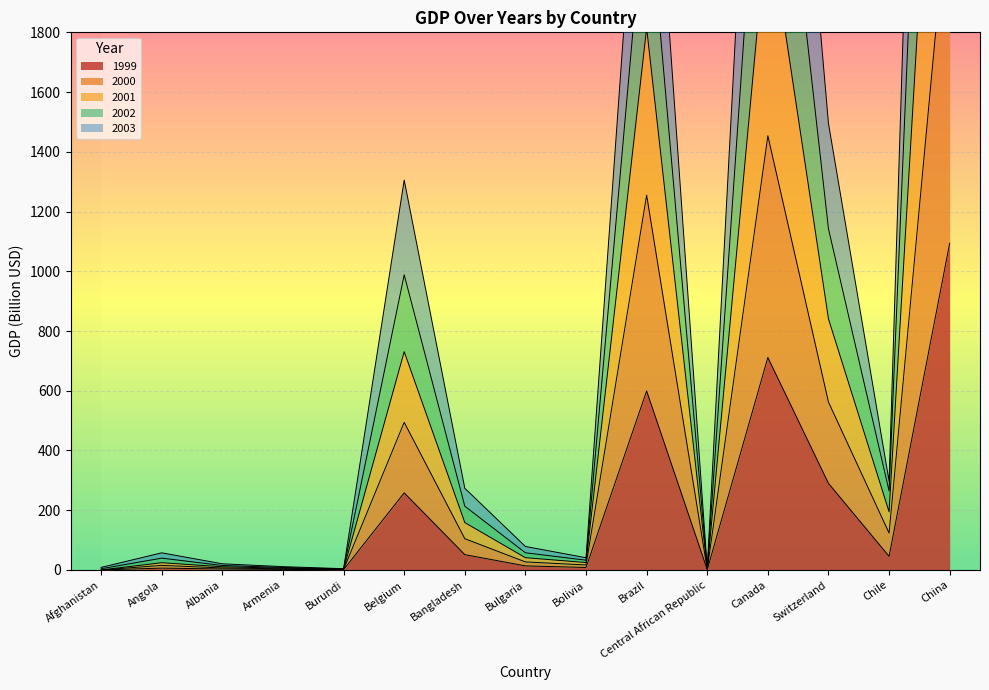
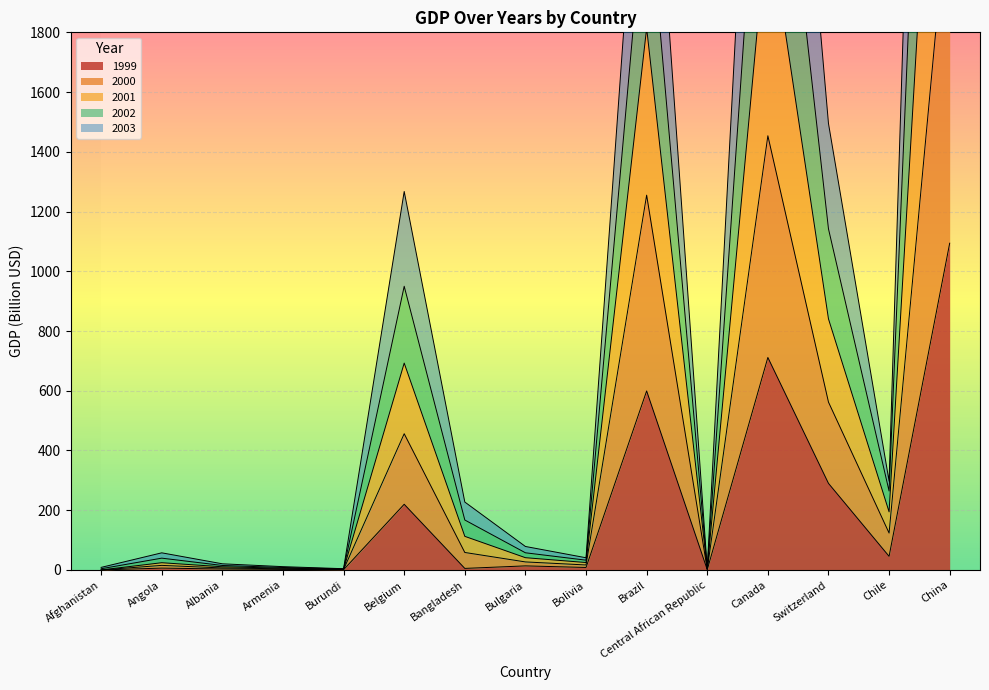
  {
    "1999": {
      "Angola": 10,
-     "Belgium": 260,
-     "Bangladesh": 50,
+     "Belgium": 220,
+     "Bangladesh": 10,
      "Bulgaria": 10,
      "Brazil": 600,
      "Canada": 710,
      "Switzerland": 290,
      "Chile": 50,
      "China": 1090
    },
    "2002": {
      "Angola": 20,
      "Belgium": 260,
      "Bangladesh": 50,
      "Bulgaria": 20,
      "Switzerland": 300,
      "Chile": 70
    },
    "2003": {
      "Angola": 20,
      "Belgium": 320,
      "Bangladesh": 60,
      "Bulgaria": 20,
      "Switzerland": 350,
      "Chile": 30
    }
  }
